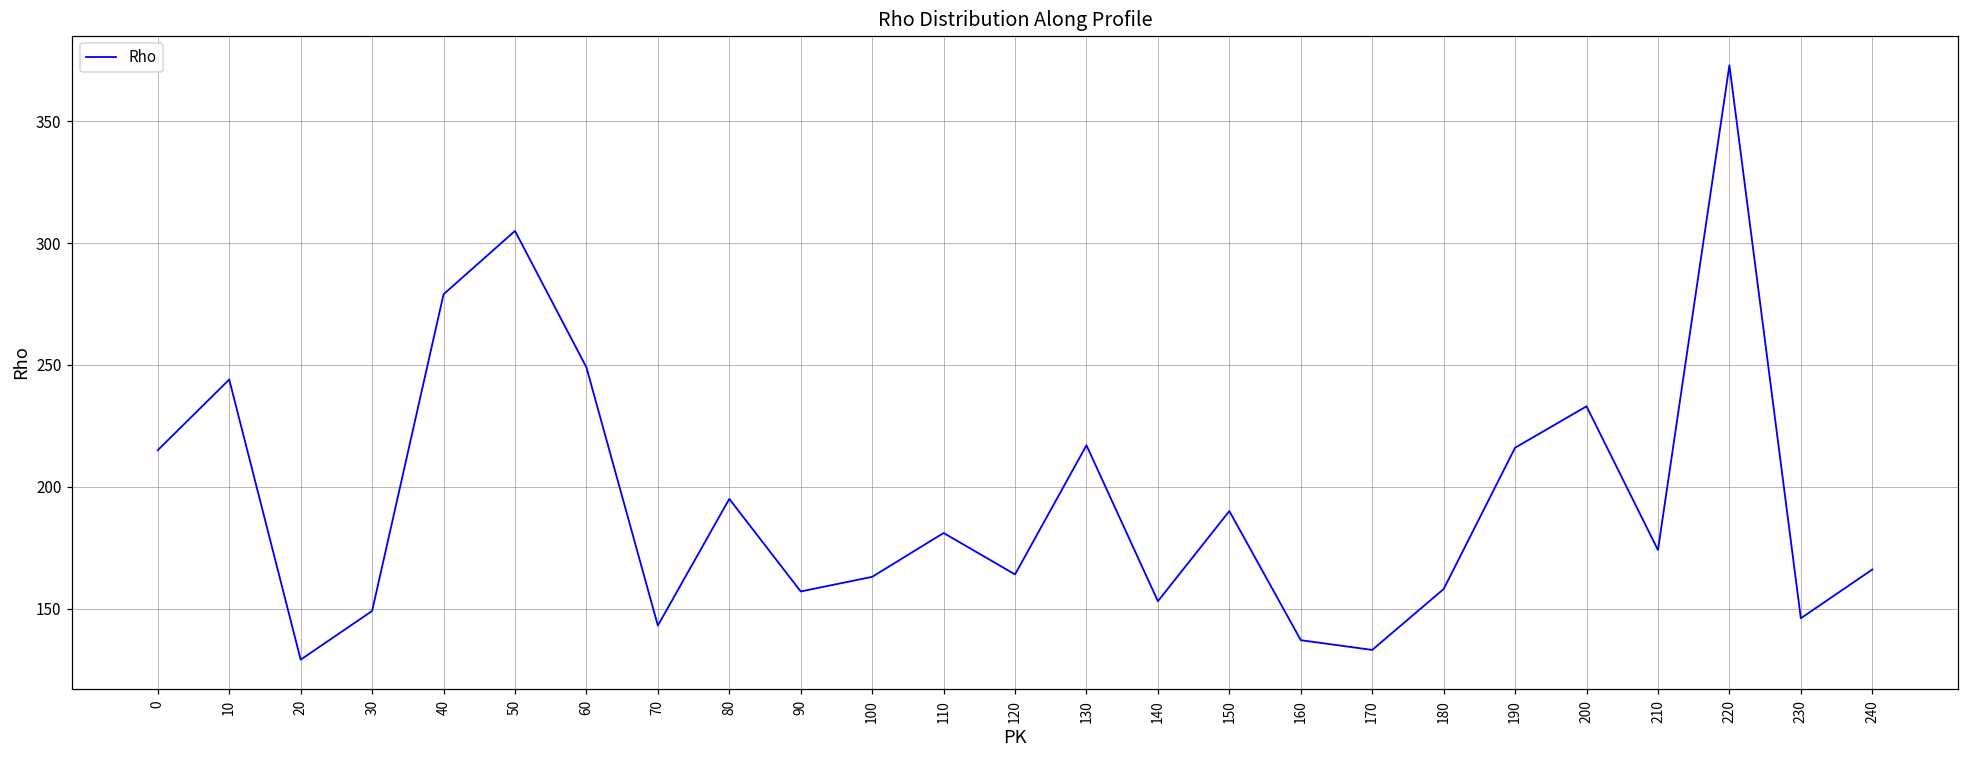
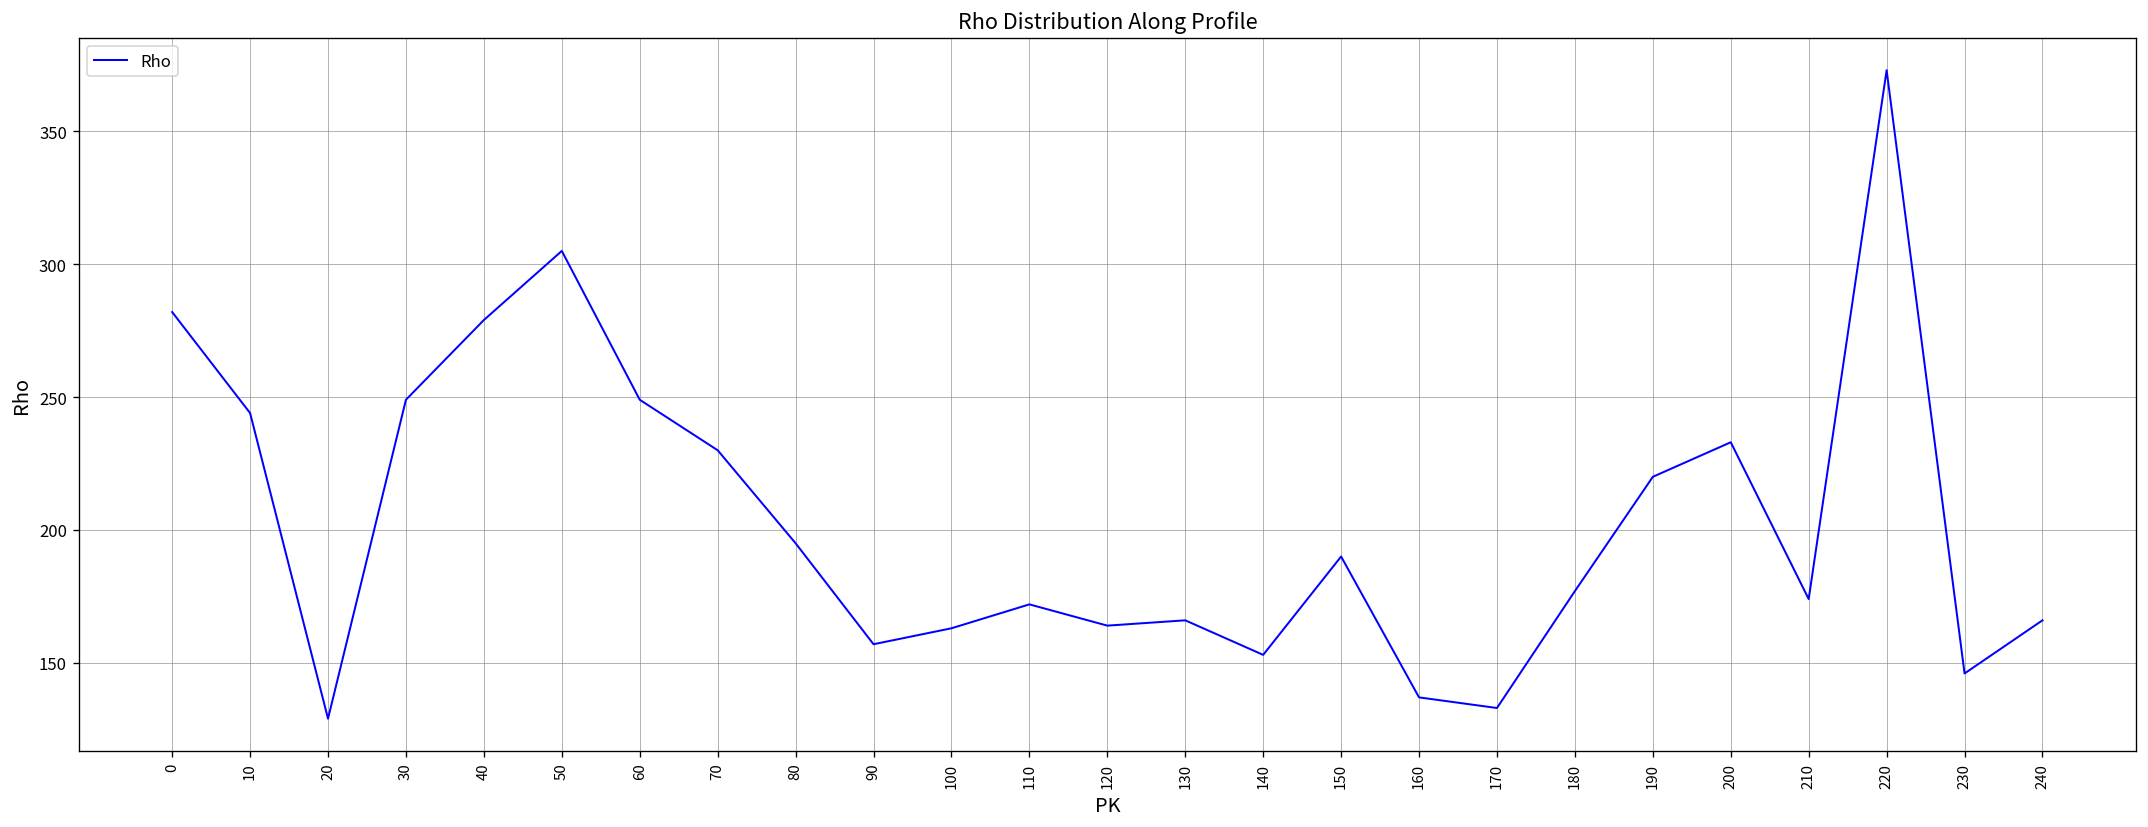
  {
-   "0": 215,
+   "0": 282,
    "10": 244,
    "20": 129,
-   "30": 149,
+   "30": 249,
    "40": 279,
    "50": 305,
    "60": 249,
-   "70": 143,
+   "70": 230,
    "80": 195,
    "90": 157,
    "100": 163,
-   "110": 181,
+   "110": 172,
    "120": 164,
-   "130": 217,
+   "130": 166,
    "140": 153,
    "150": 190,
    "160": 137,
    "170": 133,
-   "180": 158,
-   "190": 216,
+   "180": 177,
+   "190": 220,
    "200": 233,
    "210": 174,
    "220": 373,
    "230": 146,
    "240": 166
  }
